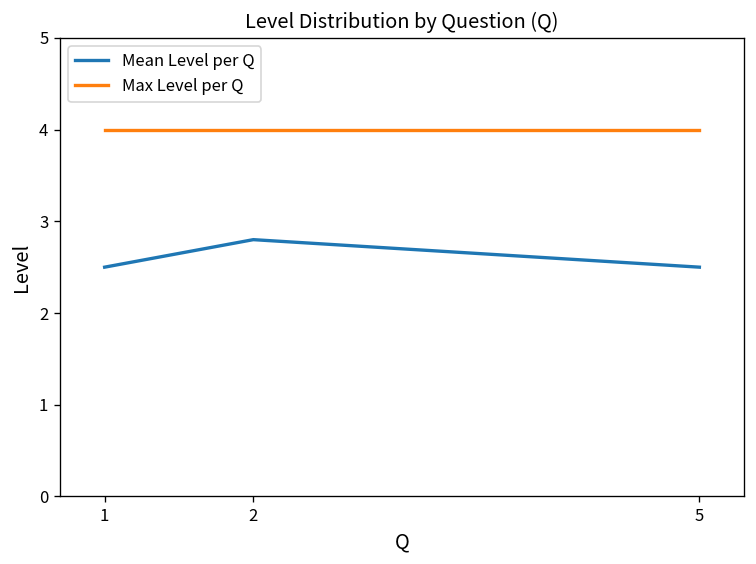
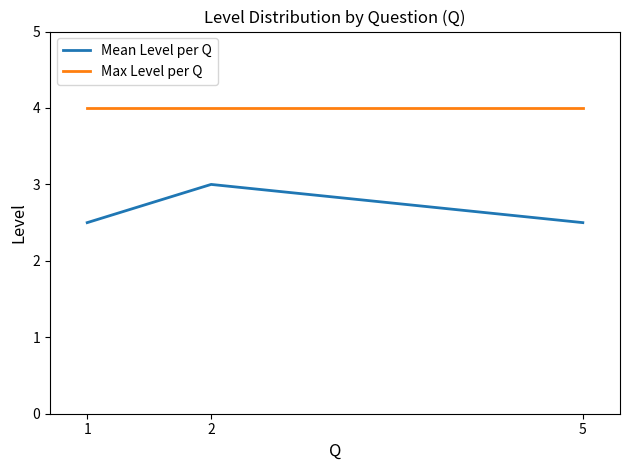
  {
    "Mean Level per Q": {
      "1": 2.5,
-     "2": 2.8,
+     "2": 3.0,
      "5": 2.5
    },
    "Max Level per Q": {
      "1": 4.0,
      "2": 4.0,
      "5": 4.0
    }
  }
